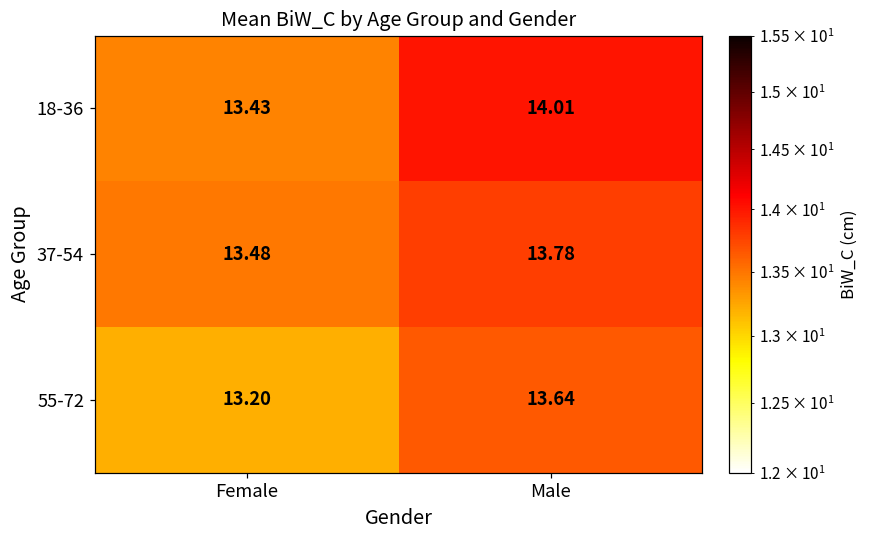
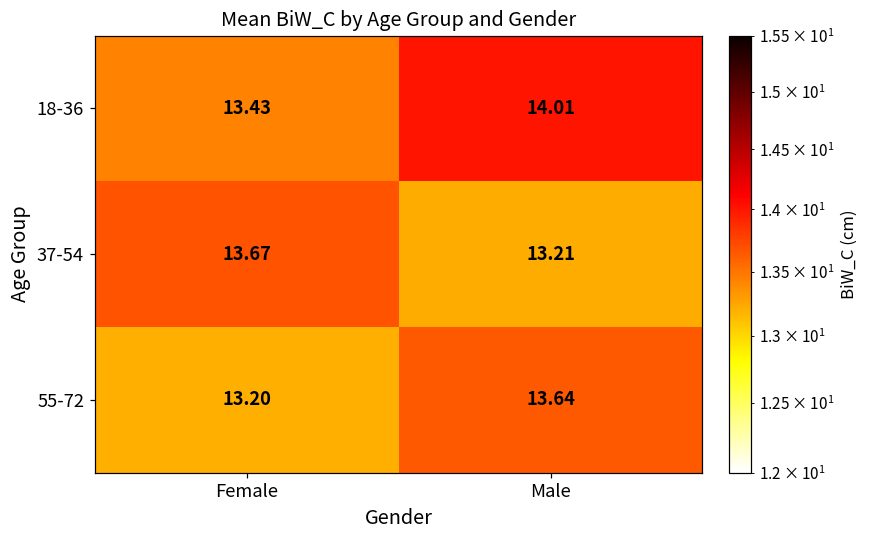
  {
    "18-36": {
      "Female": 13.43,
      "Male": 14.01
    },
    "37-54": {
-     "Female": 13.48,
-     "Male": 13.78
+     "Female": 13.67,
+     "Male": 13.21
    },
    "55-72": {
      "Female": 13.20,
      "Male": 13.64
    }
  }
